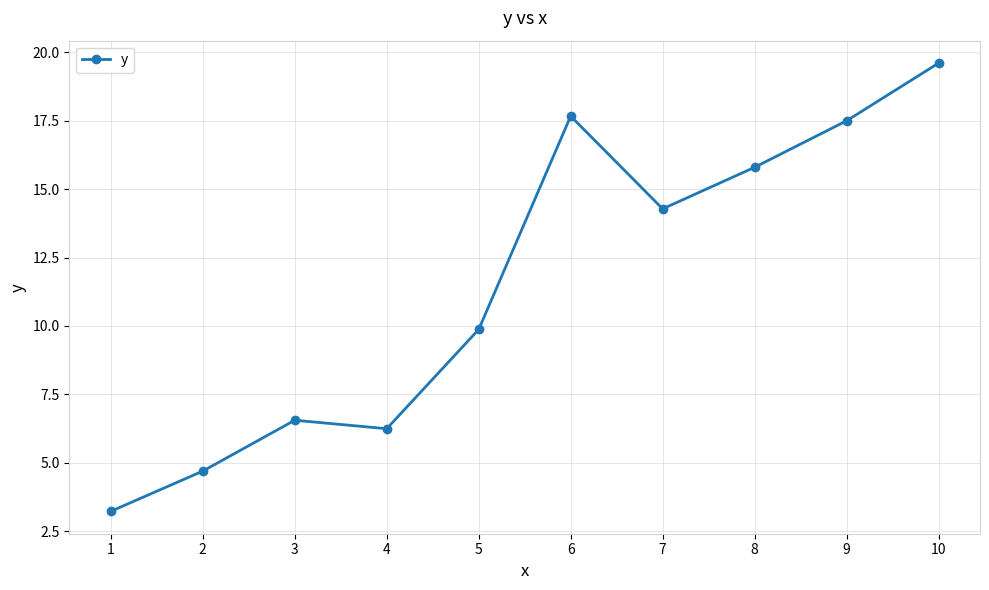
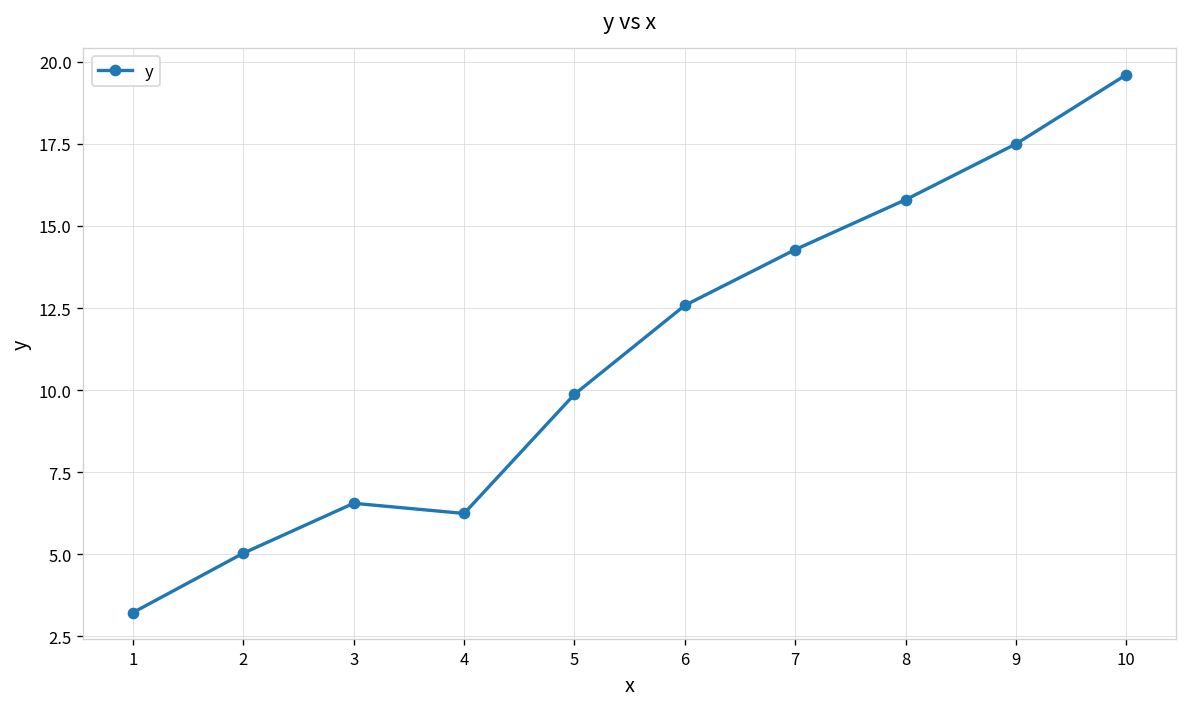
  {
    "1": 3.2,
-   "2": 4.7,
+   "2": 5.0,
    "3": 6.6,
    "4": 6.2,
    "5": 9.9,
-   "6": 17.7,
+   "6": 12.6,
    "7": 14.3,
    "8": 15.8,
    "9": 17.5,
    "10": 19.6
  }
